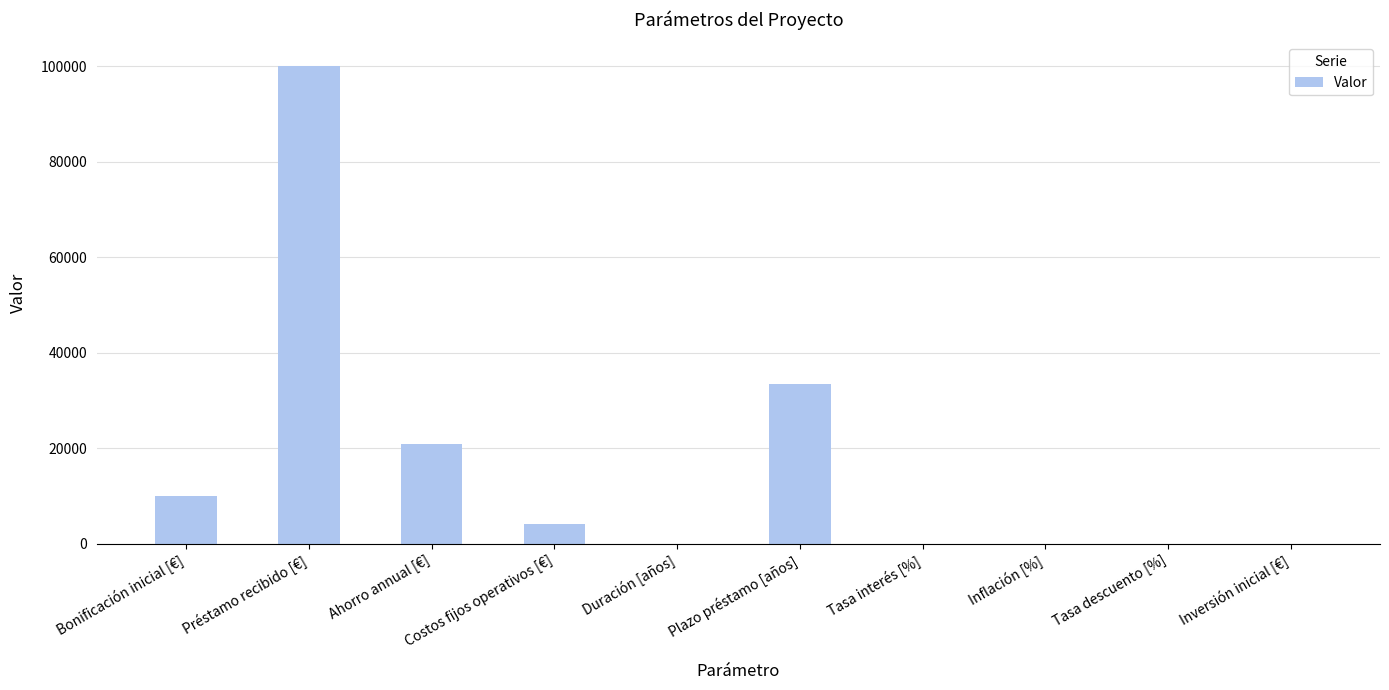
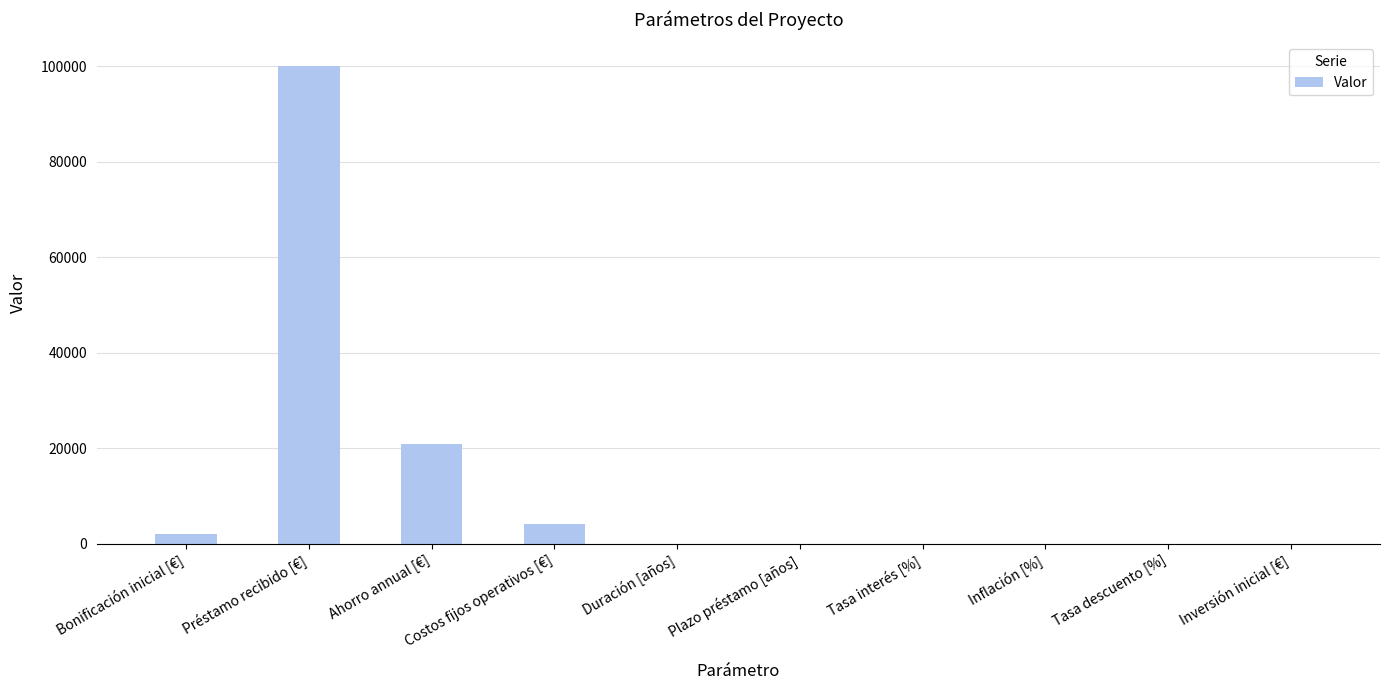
  {
-   "Bonificación inicial [€]": 10000,
+   "Bonificación inicial [€]": 2000,
    "Préstamo recibido [€]": 100000,
    "Ahorro annual [€]": 21000,
    "Costos fijos operativos [€]": 4000,
-   "Plazo préstamo [años]": 33000,
+   "Plazo préstamo [años]": 0,
    "Inversión inicial [€]": 0
  }
